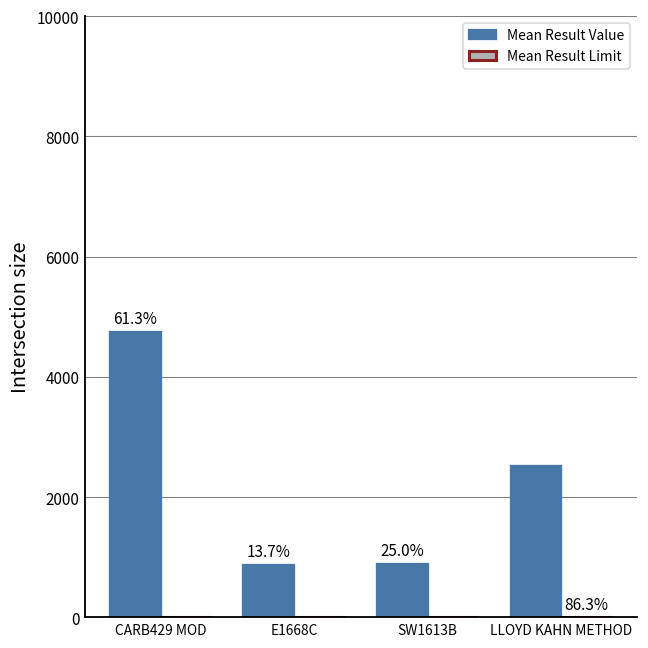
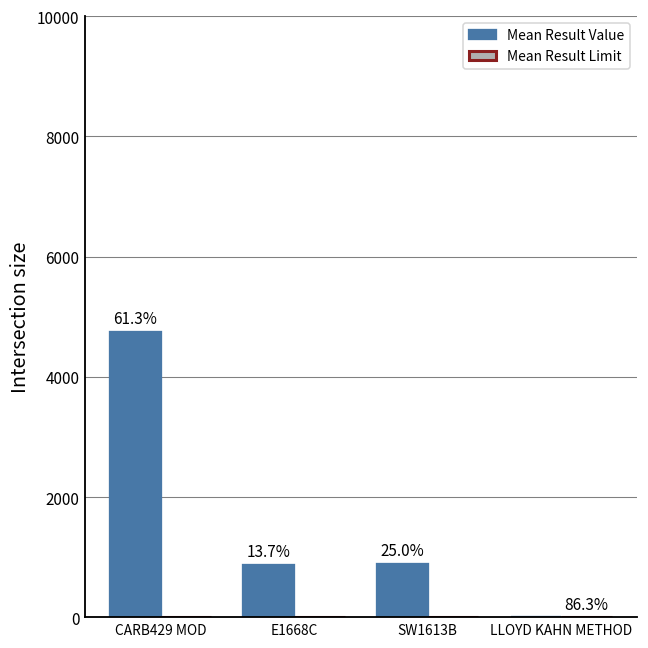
  {
    "Mean Result Value": {
-     "LLOYD KAHN METHOD": 2500
+     "LLOYD KAHN METHOD": 0
    }
  }
